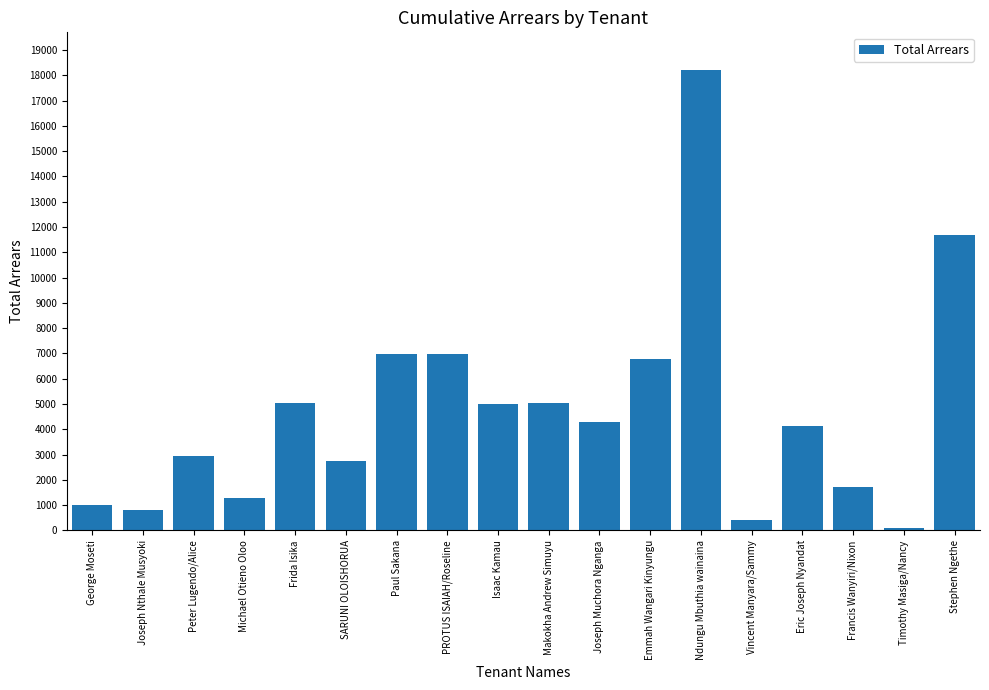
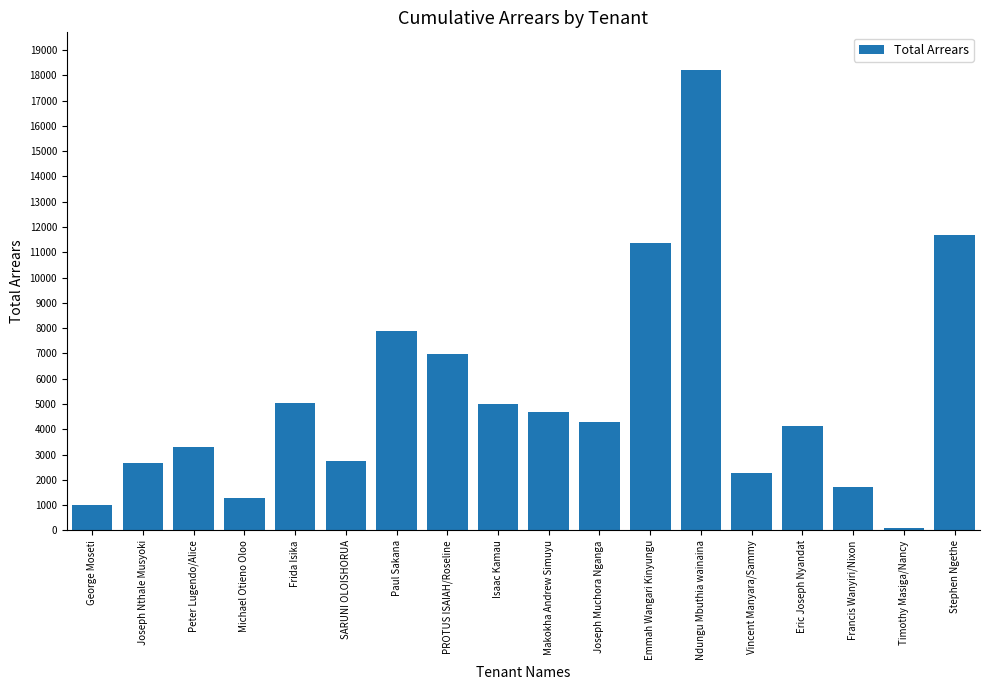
  {
    "George Moseti": 1000,
-   "Joseph Nthale Musyoki": 800,
-   "Peter Lugendo/Alice": 2900,
+   "Joseph Nthale Musyoki": 2700,
+   "Peter Lugendo/Alice": 3300,
    "Michael Otieno Oloo": 1300,
    "Frida Isika": 5000,
    "SARUNI OLOISHORUA": 2700,
-   "Paul Sakana": 7000,
+   "Paul Sakana": 7900,
    "PROTUS ISAIAH/Roseline": 7000,
    "Isaac Kamau": 5000,
-   "Makokha Andrew Simuyu": 5000,
+   "Makokha Andrew Simuyu": 4700,
    "Joseph Muchora Nganga": 4300,
-   "Emmah Wangari Kinyungu": 6800,
+   "Emmah Wangari Kinyungu": 11400,
    "Ndungu Mbuthia wainaina": 18200,
-   "Vincent Manyara/Sammy": 400,
+   "Vincent Manyara/Sammy": 2300,
    "Eric Joseph Nyandat": 4100,
    "Francis Wanyiri/Nixon": 1700,
    "Timothy Masiga/Nancy": 100,
    "Stephen Ngethe": 11700
  }
